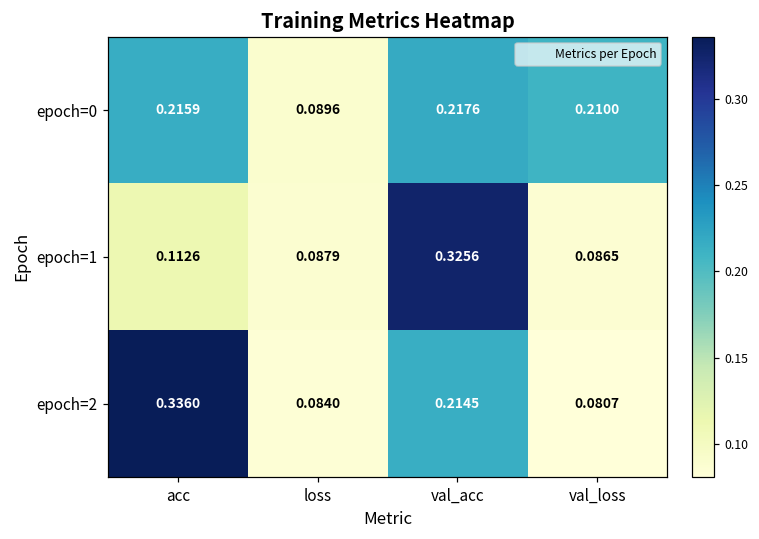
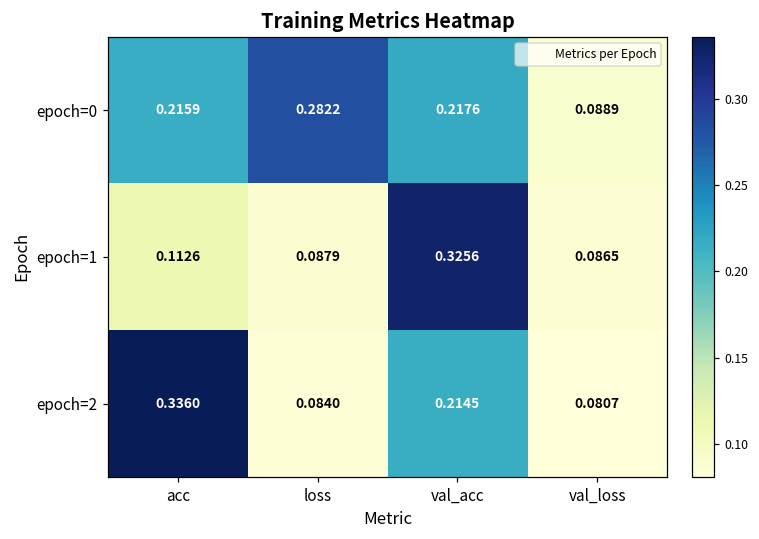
  {
    "epoch=0": {
      "acc": 0.2159,
-     "loss": 0.0896,
+     "loss": 0.2822,
      "val_acc": 0.2176,
-     "val_loss": 0.2100
+     "val_loss": 0.0889
    },
    "epoch=1": {
      "acc": 0.1126,
      "loss": 0.0879,
      "val_acc": 0.3256,
      "val_loss": 0.0865
    },
    "epoch=2": {
      "acc": 0.3360,
      "loss": 0.0840,
      "val_acc": 0.2145,
      "val_loss": 0.0807
    }
  }
